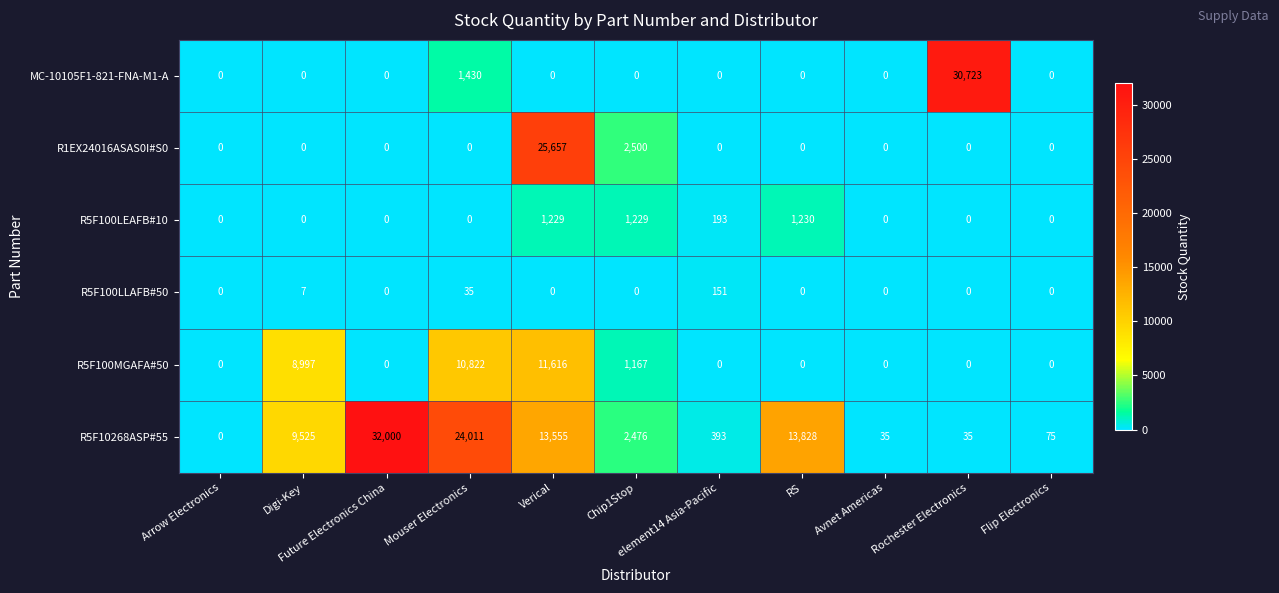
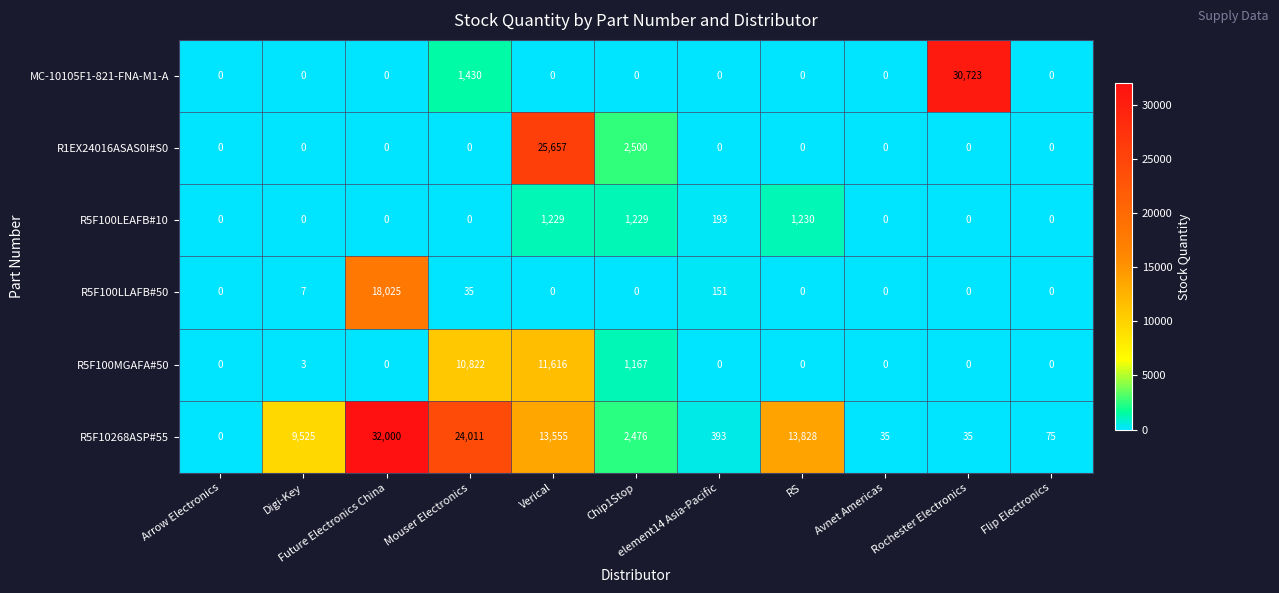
  {
    "MC-10105F1-821-FNA-M1-A": {
      "Arrow Electronics": "0",
      "Digi-Key": "0",
      "Future Electronics China": "0",
      "Mouser Electronics": "1,430",
      "Verical": "0",
      "Chip1Stop": "0",
      "element14 Asia-Pacific": "0",
      "RS": "0",
      "Avnet Americas": "0",
      "Rochester Electronics": "30,723",
      "Flip Electronics": "0"
    },
    "R1EX24016ASAS0I#S0": {
      "Arrow Electronics": "0",
      "Digi-Key": "0",
      "Future Electronics China": "0",
      "Mouser Electronics": "0",
      "Verical": "25,657",
      "Chip1Stop": "2,500",
      "element14 Asia-Pacific": "0",
      "RS": "0",
      "Avnet Americas": "0",
      "Rochester Electronics": "0",
      "Flip Electronics": "0"
    },
    "R5F100LEAFB#10": {
      "Arrow Electronics": "0",
      "Digi-Key": "0",
      "Future Electronics China": "0",
      "Mouser Electronics": "0",
      "Verical": "1,229",
      "Chip1Stop": "1,229",
      "element14 Asia-Pacific": "193",
      "RS": "1,230",
      "Avnet Americas": "0",
      "Rochester Electronics": "0",
      "Flip Electronics": "0"
    },
    "R5F100LLAFB#50": {
      "Arrow Electronics": "0",
      "Digi-Key": "7",
-     "Future Electronics China": "0",
+     "Future Electronics China": "18,025",
      "Mouser Electronics": "35",
      "Verical": "0",
      "Chip1Stop": "0",
      "element14 Asia-Pacific": "151",
      "RS": "0",
      "Avnet Americas": "0",
      "Rochester Electronics": "0",
      "Flip Electronics": "0"
    },
    "R5F100MGAFA#50": {
      "Arrow Electronics": "0",
-     "Digi-Key": "8,997",
+     "Digi-Key": "3",
      "Future Electronics China": "0",
      "Mouser Electronics": "10,822",
      "Verical": "11,616",
      "Chip1Stop": "1,167",
      "element14 Asia-Pacific": "0",
      "RS": "0",
      "Avnet Americas": "0",
      "Rochester Electronics": "0",
      "Flip Electronics": "0"
    },
    "R5F10268ASP#55": {
      "Arrow Electronics": "0",
      "Digi-Key": "9,525",
      "Future Electronics China": "32,000",
      "Mouser Electronics": "24,011",
      "Verical": "13,555",
      "Chip1Stop": "2,476",
      "element14 Asia-Pacific": "393",
      "RS": "13,828",
      "Avnet Americas": "35",
      "Rochester Electronics": "35",
      "Flip Electronics": "75"
    }
  }
